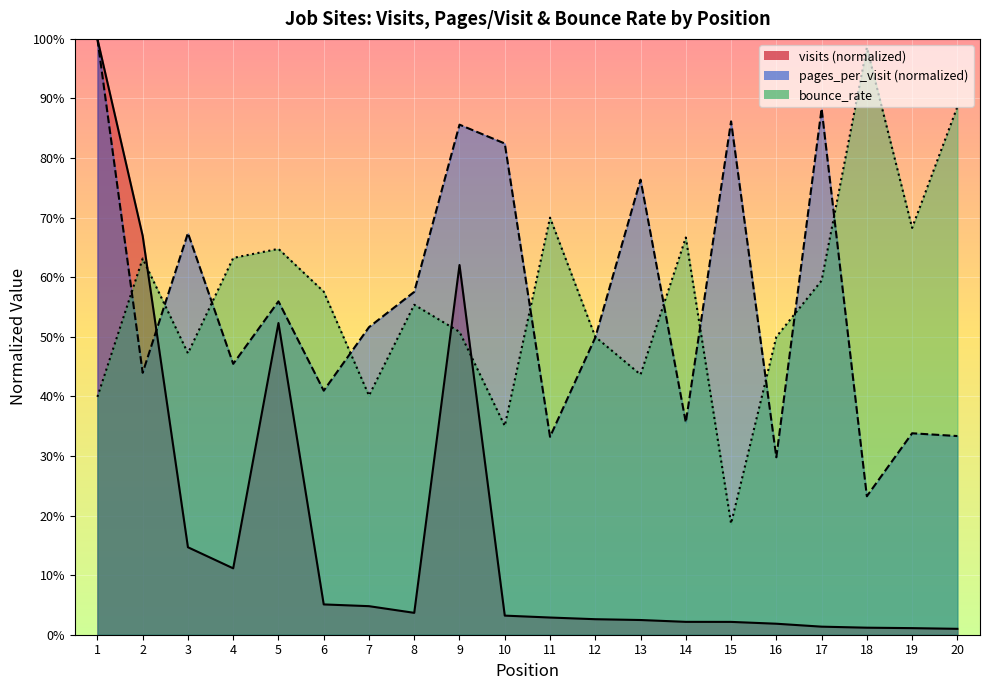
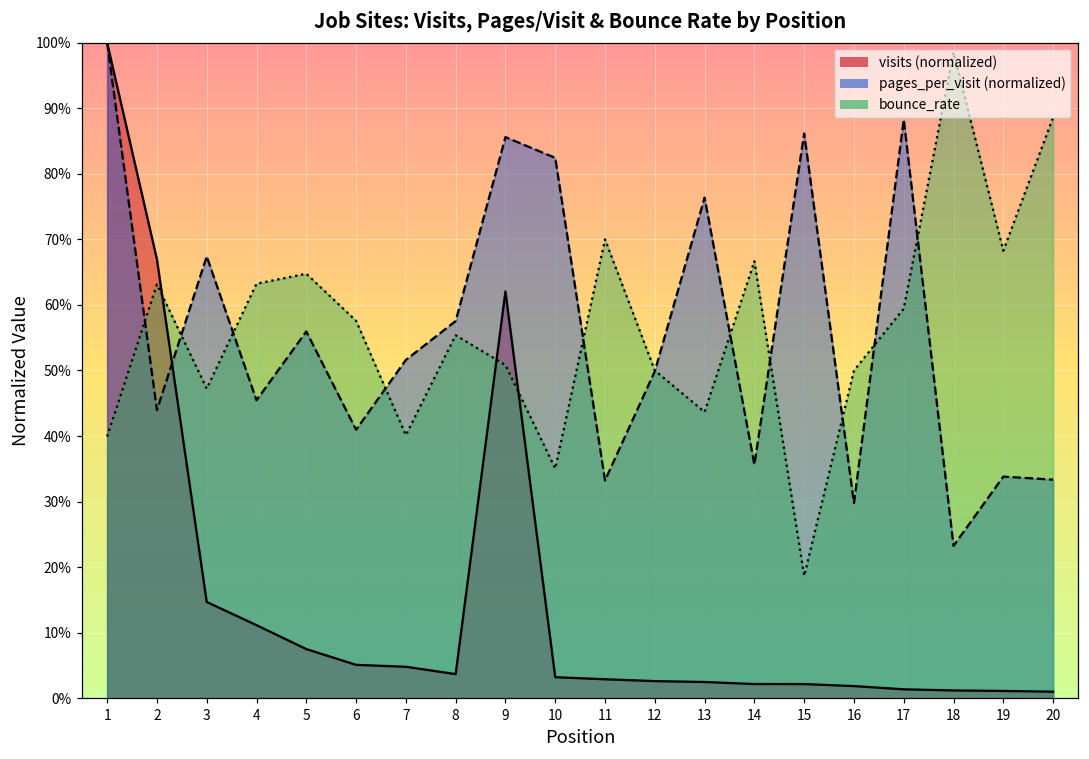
  {
    "visits (normalized)": {
      "2": "67%",
      "3": "15%",
      "4": "11%",
-     "5": "52%",
+     "5": "7%",
      "6": "5%",
      "7": "5%",
      "8": "4%",
      "9": "62%",
      "10": "3%",
      "11": "3%",
      "12": "3%",
      "13": "2%",
      "14": "2%",
      "15": "2%",
      "16": "2%",
      "17": "1%",
      "18": "1%",
      "19": "1%",
      "20": "1%"
    },
    "pages_per_visit (normalized)": {
      "2": "44%",
      "3": "67%",
      "4": "45%",
      "5": "56%",
      "6": "41%",
      "7": "52%",
      "8": "58%",
      "9": "86%",
      "10": "82%",
      "11": "33%",
      "13": "76%",
      "14": "36%",
      "15": "86%",
      "16": "30%",
      "17": "88%",
      "18": "23%",
      "19": "34%",
      "20": "33%"
    },
    "bounce_rate": {
      "1": "40%",
      "2": "63%",
      "3": "47%",
      "4": "63%",
      "5": "65%",
      "6": "58%",
      "7": "40%",
      "8": "55%",
      "9": "51%",
      "10": "35%",
      "11": "70%",
      "13": "44%",
      "14": "67%",
      "15": "19%",
      "16": "50%",
      "17": "59%",
      "19": "68%"
    }
  }
